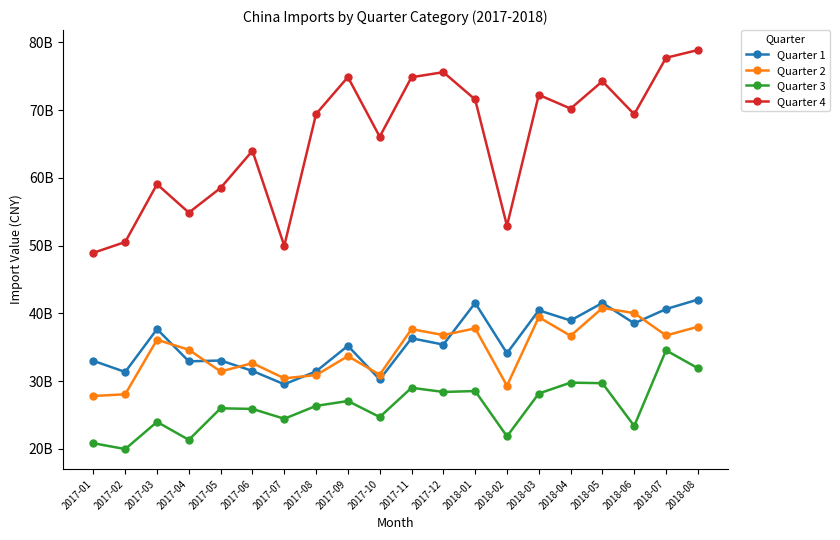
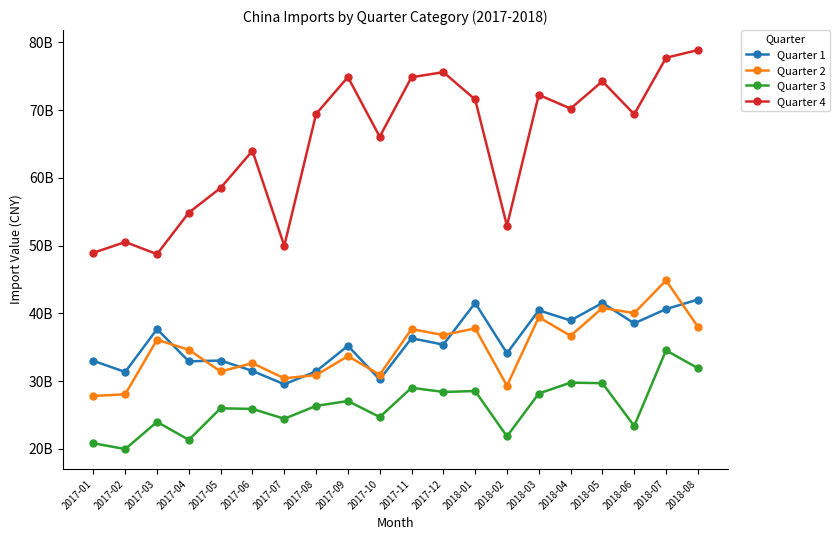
  {
    "Quarter 1": {
      "2017-01": 33000000000,
      "2017-02": 31000000000,
      "2017-03": 38000000000,
      "2017-04": 33000000000,
      "2017-05": 33000000000,
      "2017-06": 31000000000,
      "2017-07": 30000000000,
      "2017-08": 31000000000,
      "2017-09": 35000000000,
      "2017-10": 30000000000,
      "2017-11": 36000000000,
      "2017-12": 35000000000,
      "2018-01": 42000000000,
      "2018-02": 34000000000,
      "2018-03": 40000000000,
      "2018-04": 39000000000,
      "2018-05": 42000000000,
      "2018-06": 39000000000,
      "2018-07": 41000000000,
      "2018-08": 42000000000
    },
    "Quarter 2": {
      "2017-01": 28000000000,
      "2017-02": 28000000000,
      "2017-03": 36000000000,
      "2017-04": 35000000000,
      "2017-05": 31000000000,
      "2017-06": 33000000000,
      "2017-07": 30000000000,
      "2017-08": 31000000000,
      "2017-09": 34000000000,
      "2017-10": 31000000000,
      "2017-11": 38000000000,
      "2017-12": 37000000000,
      "2018-01": 38000000000,
      "2018-02": 29000000000,
      "2018-03": 39000000000,
      "2018-04": 37000000000,
      "2018-05": 41000000000,
      "2018-06": 40000000000,
-     "2018-07": 37000000000,
+     "2018-07": 45000000000,
      "2018-08": 38000000000
    },
    "Quarter 3": {
      "2017-01": 21000000000,
      "2017-02": 20000000000,
      "2017-03": 24000000000,
      "2017-04": 21000000000,
      "2017-05": 26000000000,
      "2017-06": 26000000000,
      "2017-07": 24000000000,
      "2017-08": 26000000000,
      "2017-09": 27000000000,
      "2017-10": 25000000000,
      "2017-11": 29000000000,
      "2017-12": 28000000000,
      "2018-01": 29000000000,
      "2018-02": 22000000000,
      "2018-03": 28000000000,
      "2018-04": 30000000000,
      "2018-05": 30000000000,
      "2018-06": 23000000000,
      "2018-07": 35000000000,
      "2018-08": 32000000000
    },
    "Quarter 4": {
      "2017-01": 49000000000,
      "2017-02": 51000000000,
-     "2017-03": 59000000000,
+     "2017-03": 49000000000,
      "2017-04": 55000000000,
      "2017-05": 59000000000,
      "2017-06": 64000000000,
      "2017-07": 50000000000,
      "2017-08": 69000000000,
      "2017-09": 75000000000,
      "2017-10": 66000000000,
      "2017-11": 75000000000,
      "2017-12": 76000000000,
      "2018-01": 72000000000,
      "2018-02": 53000000000,
      "2018-03": 72000000000,
      "2018-04": 70000000000,
      "2018-05": 74000000000,
      "2018-06": 69000000000,
      "2018-07": 78000000000,
      "2018-08": 79000000000
    }
  }
